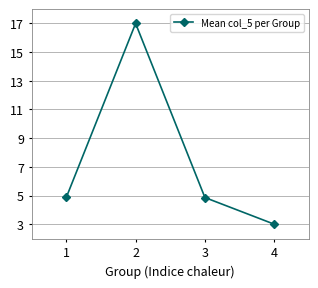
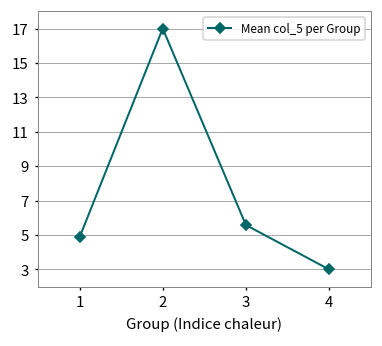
  {
    "1": 4.9,
    "2": 17.0,
-   "3": 4.9,
+   "3": 5.6,
    "4": 3.0
  }
